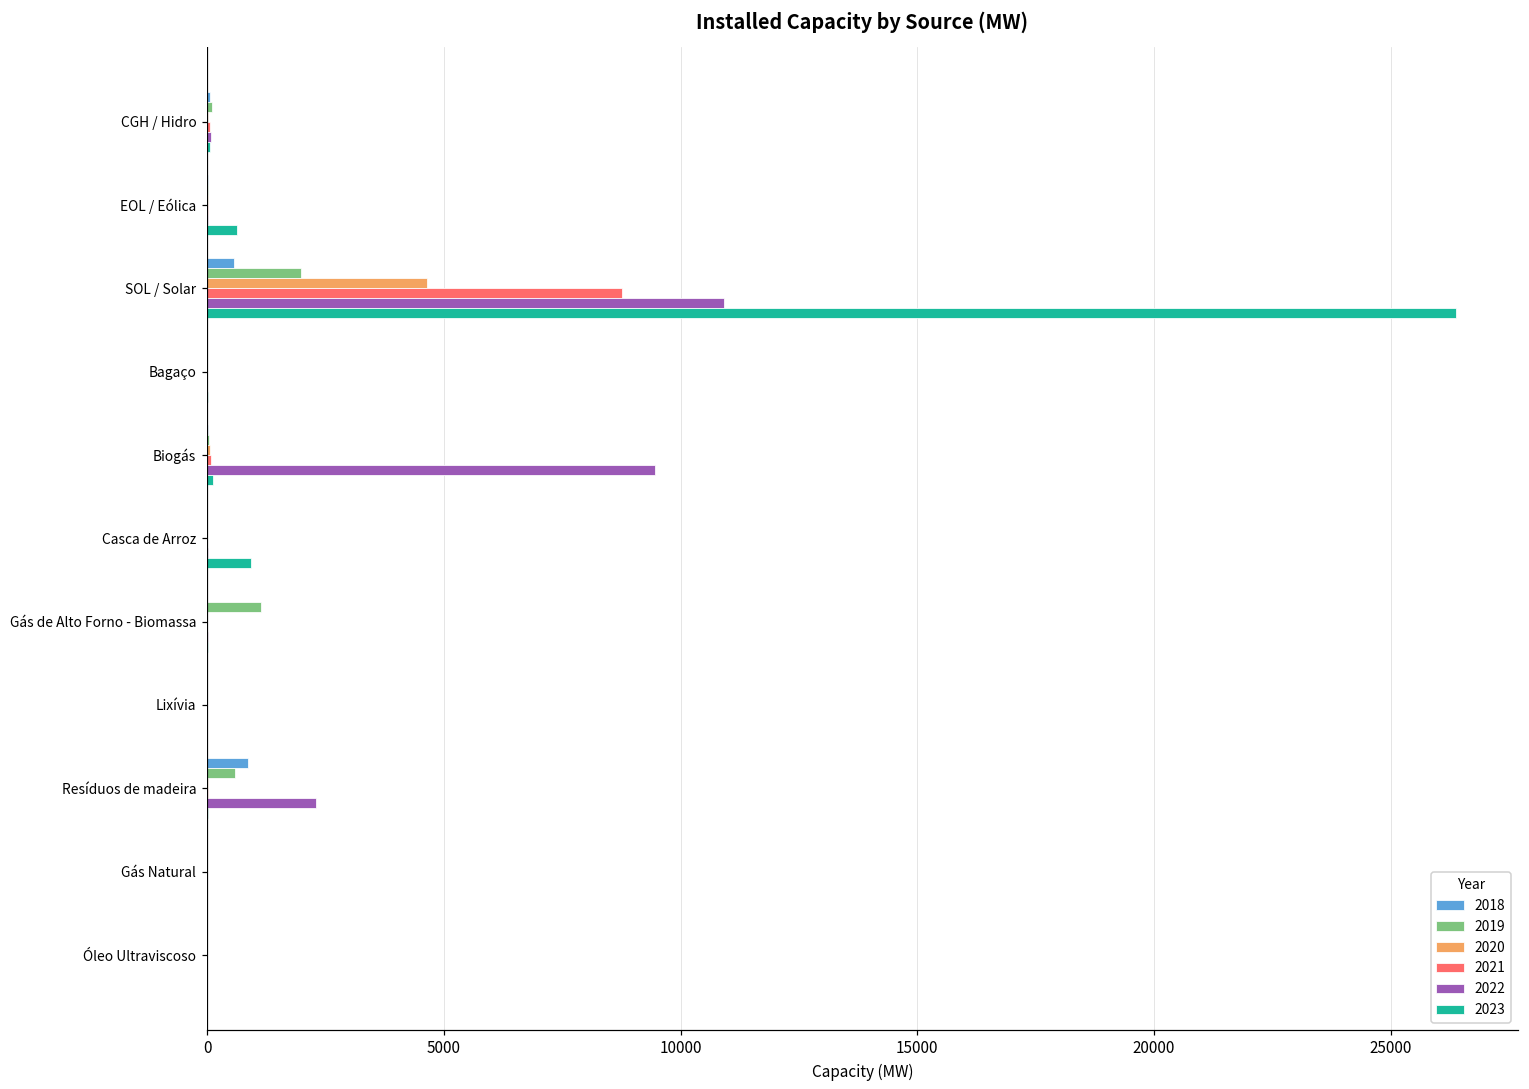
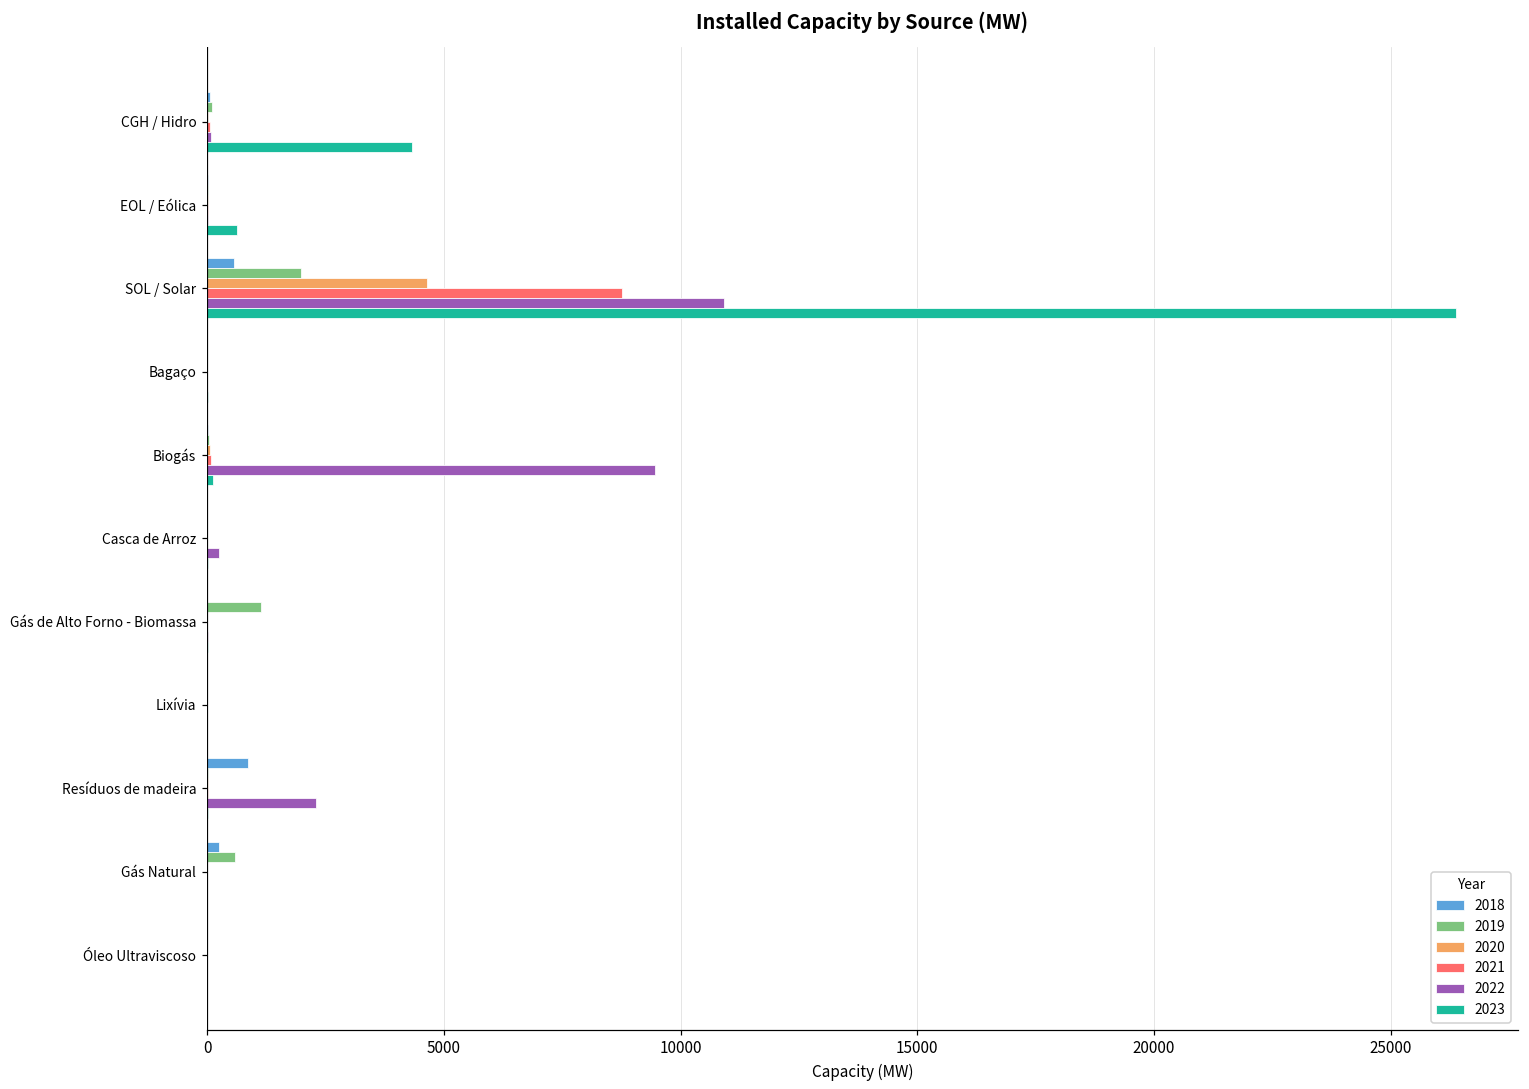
  {
    "2018": {
      "CGH / Hidro": 100,
      "SOL / Solar": 600,
      "Lixívia": 0,
      "Resíduos de madeira": 900,
-     "Gás Natural": 0,
+     "Gás Natural": 200,
      "Óleo Ultraviscoso": 0
    },
    "2019": {
      "CGH / Hidro": 100,
      "SOL / Solar": 2000,
      "Gás de Alto Forno - Biomassa": 1100,
      "Lixívia": 0,
-     "Resíduos de madeira": 600,
-     "Gás Natural": 0,
+     "Resíduos de madeira": 0,
+     "Gás Natural": 600,
      "Óleo Ultraviscoso": 0
    },
    "2022": {
      "CGH / Hidro": 100,
      "SOL / Solar": 10900,
      "Biogás": 9500,
-     "Casca de Arroz": 0,
+     "Casca de Arroz": 300,
      "Lixívia": 0,
      "Resíduos de madeira": 2300,
      "Óleo Ultraviscoso": 0
    },
    "2023": {
-     "CGH / Hidro": 100,
+     "CGH / Hidro": 4300,
      "EOL / Eólica": 600,
      "SOL / Solar": 26400,
      "Biogás": 100,
-     "Casca de Arroz": 900,
+     "Casca de Arroz": 0,
      "Lixívia": 0
    }
  }
